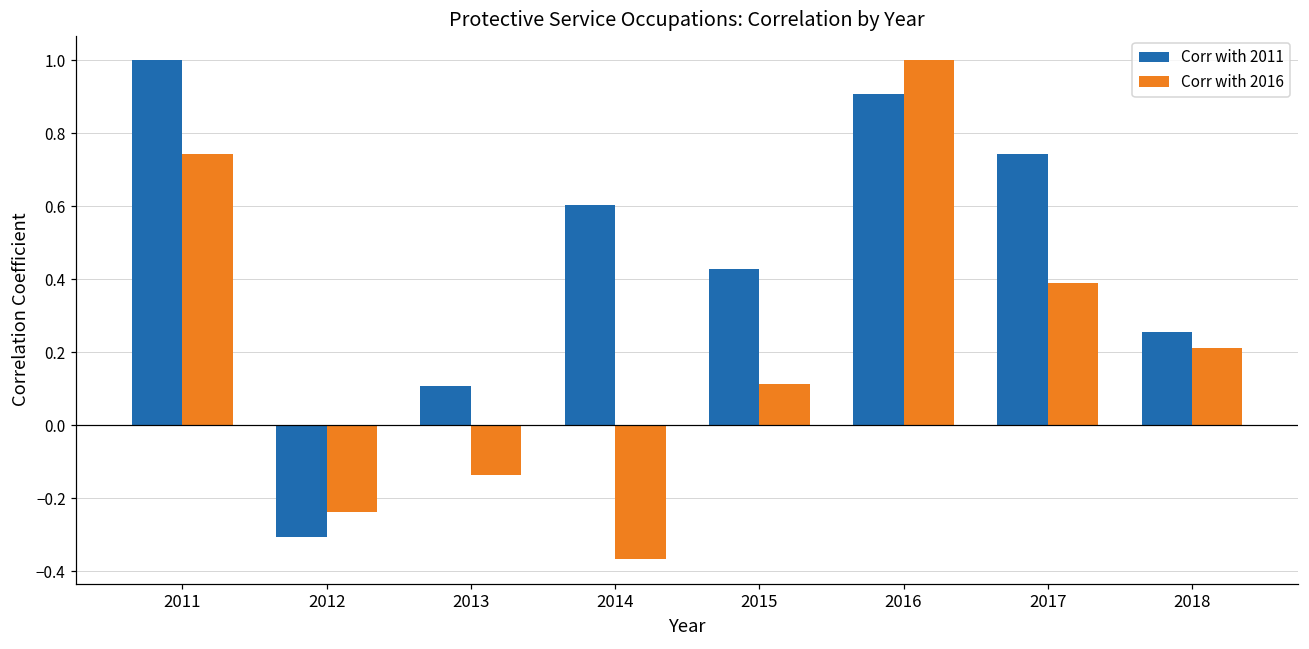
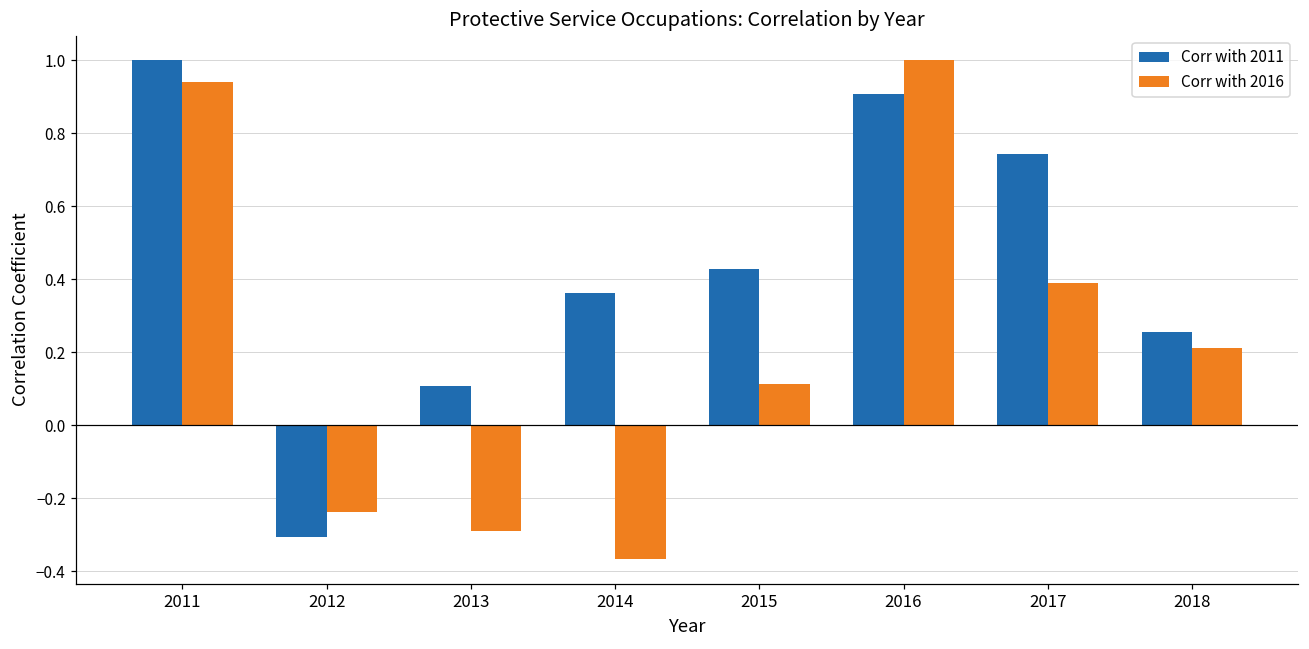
  {
    "Corr with 2011": {
      "2011": 1.00,
      "2012": -0.31,
      "2013": 0.11,
-     "2014": 0.60,
+     "2014": 0.36,
      "2015": 0.43,
      "2016": 0.91,
      "2017": 0.74,
      "2018": 0.26
    },
    "Corr with 2016": {
-     "2011": 0.74,
+     "2011": 0.94,
      "2012": -0.24,
-     "2013": -0.14,
+     "2013": -0.29,
      "2014": -0.37,
      "2015": 0.11,
      "2016": 1.00,
      "2017": 0.39,
      "2018": 0.21
    }
  }
